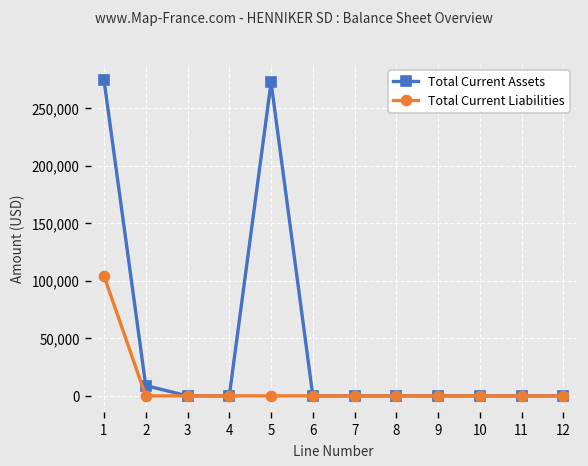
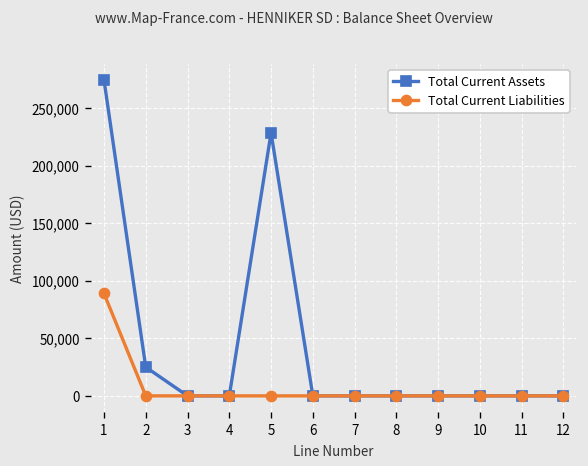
  {
    "Total Current Assets": {
      "1": "270,000",
-     "2": "10,000",
-     "5": "270,000"
+     "2": "20,000",
+     "5": "230,000"
    },
    "Total Current Liabilities": {
-     "1": "100,000",
+     "1": "90,000",
      "2": "0",
      "5": "0"
    }
  }
